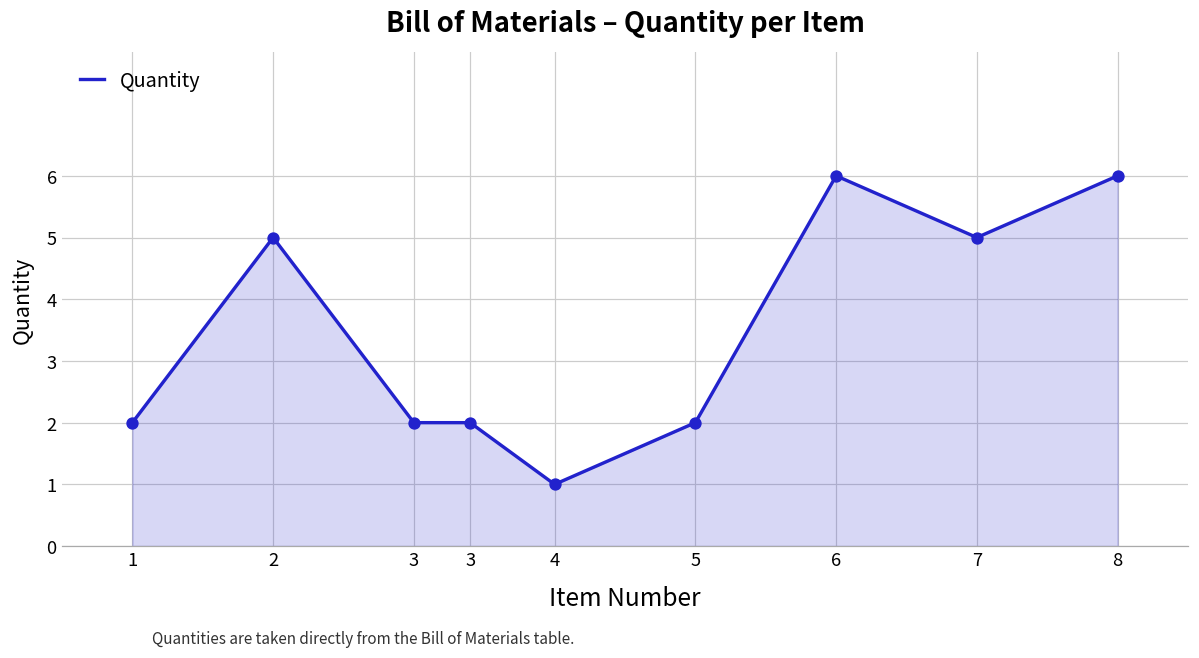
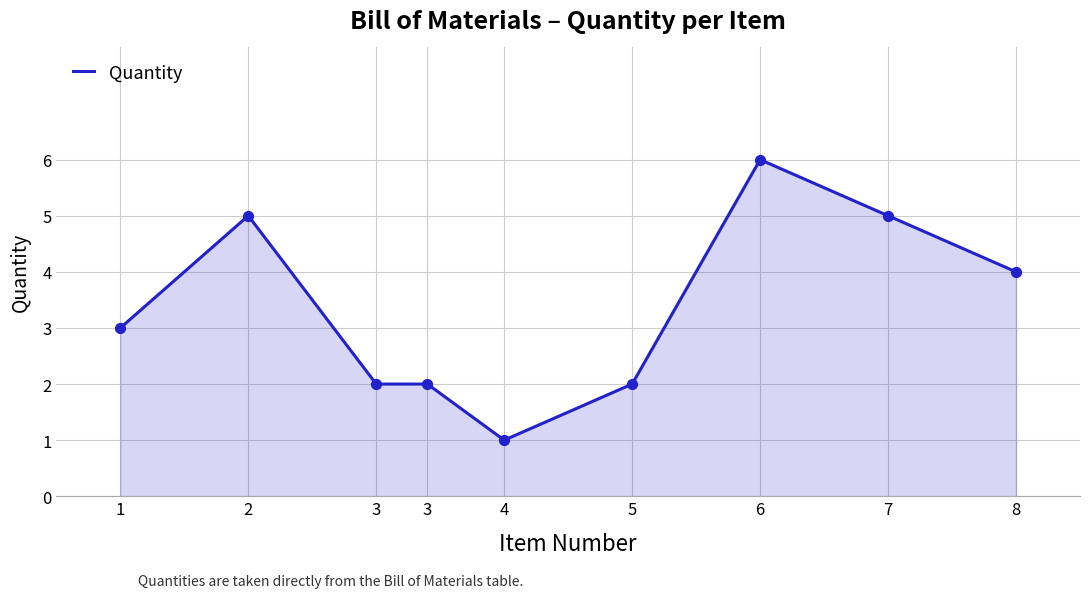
  {
-   "1": 2,
+   "1": 3,
    "2": 5,
    "4": 1,
    "5": 2,
    "6": 6,
    "7": 5,
-   "8": 6
+   "8": 4
  }
